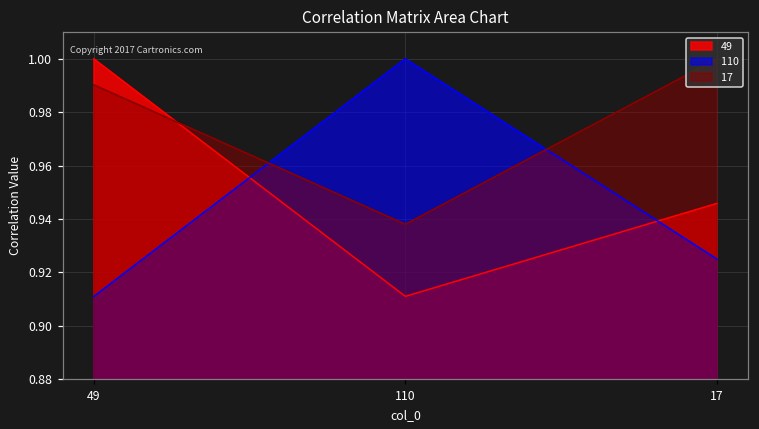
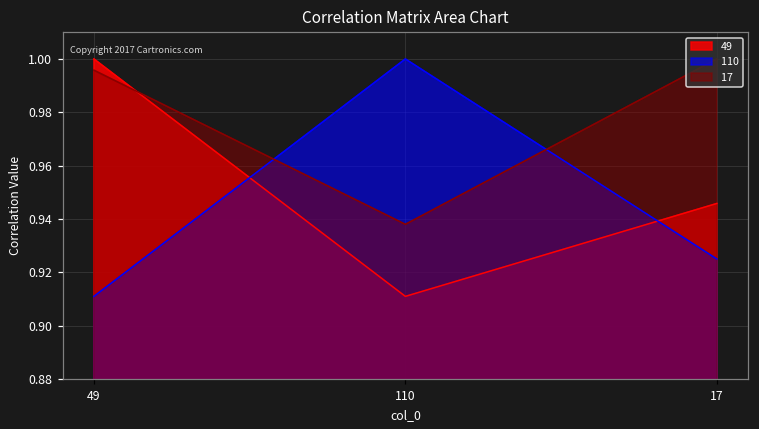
  {
    "49": {
      "110": 0.911,
      "17": 0.946
    },
    "110": {
      "49": 0.911,
      "110": 1.000,
      "17": 0.925
    },
    "17": {
-     "49": 0.990,
+     "49": 0.996,
      "110": 0.938
    }
  }
